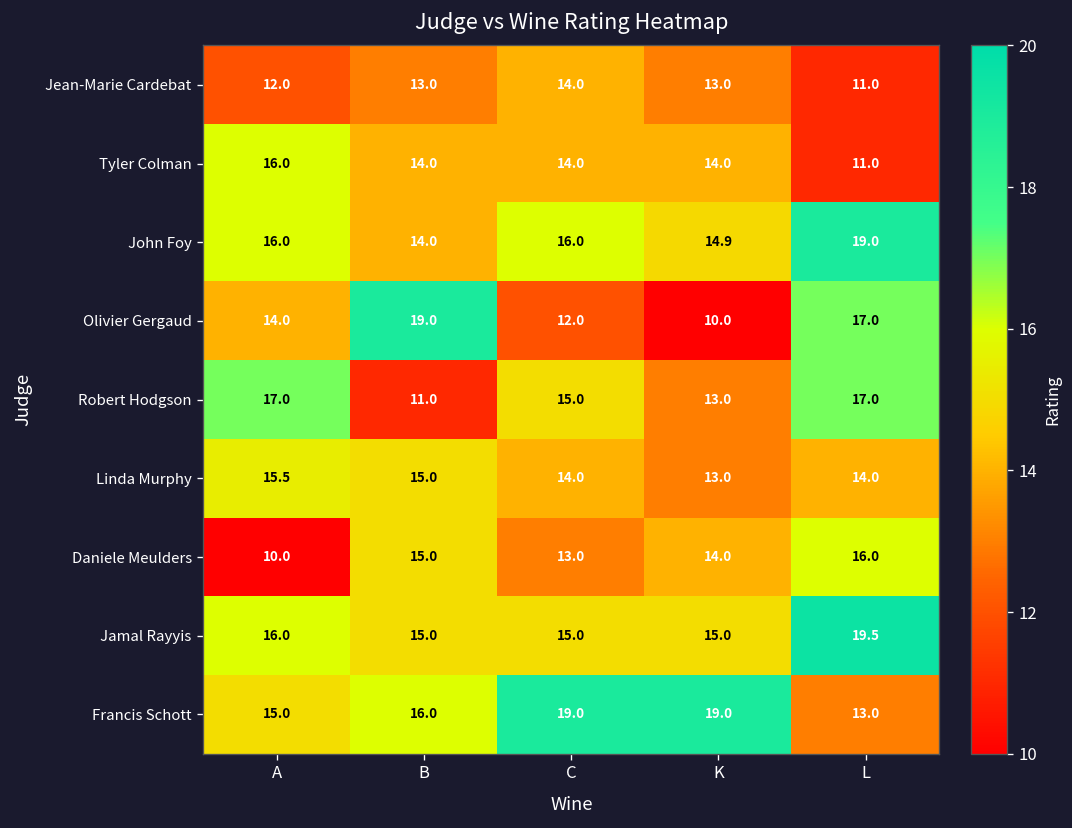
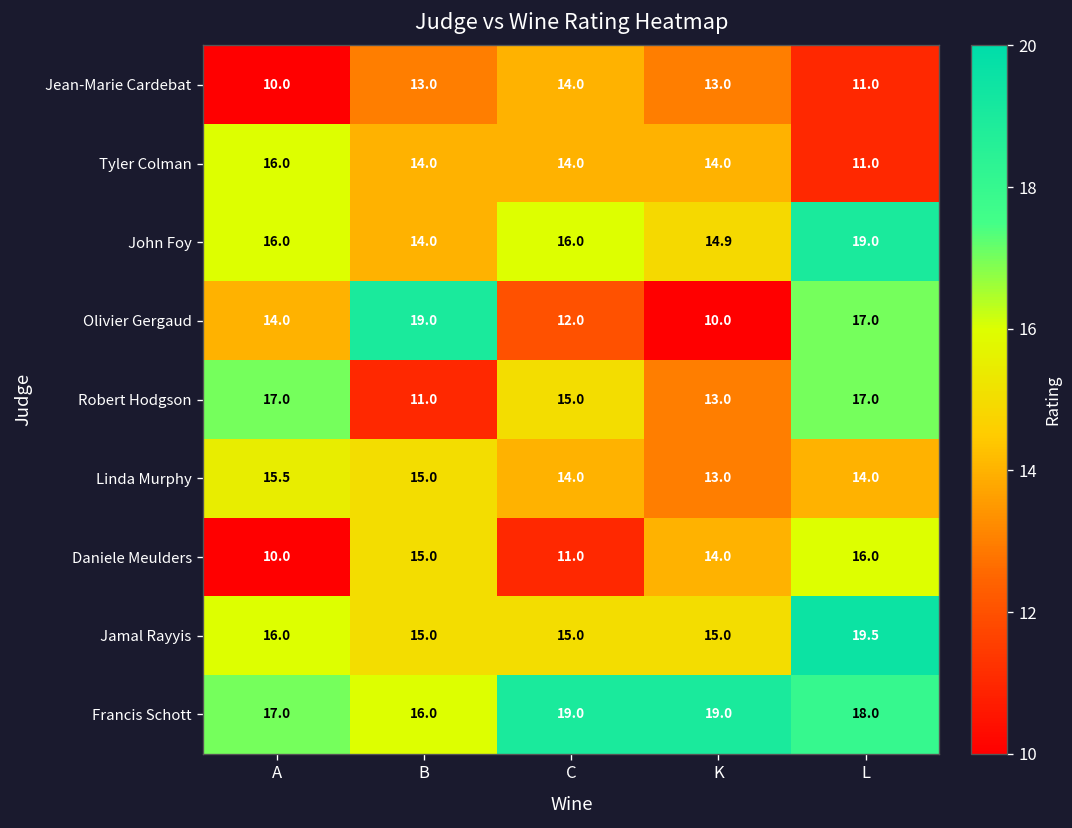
  {
    "Jean-Marie Cardebat": {
-     "A": 12.0,
+     "A": 10.0,
      "B": 13.0,
      "C": 14.0,
      "K": 13.0,
      "L": 11.0
    },
    "Tyler Colman": {
      "A": 16.0,
      "B": 14.0,
      "C": 14.0,
      "K": 14.0,
      "L": 11.0
    },
    "John Foy": {
      "A": 16.0,
      "B": 14.0,
      "C": 16.0,
      "K": 14.9,
      "L": 19.0
    },
    "Olivier Gergaud": {
      "A": 14.0,
      "B": 19.0,
      "C": 12.0,
      "K": 10.0,
      "L": 17.0
    },
    "Robert Hodgson": {
      "A": 17.0,
      "B": 11.0,
      "C": 15.0,
      "K": 13.0,
      "L": 17.0
    },
    "Linda Murphy": {
      "A": 15.5,
      "B": 15.0,
      "C": 14.0,
      "K": 13.0,
      "L": 14.0
    },
    "Daniele Meulders": {
      "A": 10.0,
      "B": 15.0,
-     "C": 13.0,
+     "C": 11.0,
      "K": 14.0,
      "L": 16.0
    },
    "Jamal Rayyis": {
      "A": 16.0,
      "B": 15.0,
      "C": 15.0,
      "K": 15.0,
      "L": 19.5
    },
    "Francis Schott": {
-     "A": 15.0,
+     "A": 17.0,
      "B": 16.0,
      "C": 19.0,
      "K": 19.0,
-     "L": 13.0
+     "L": 18.0
    }
  }
